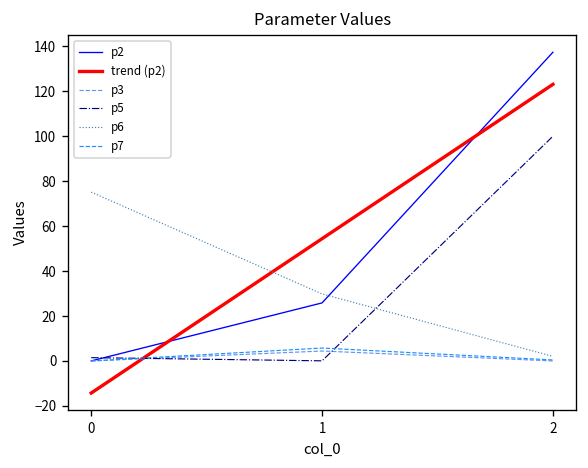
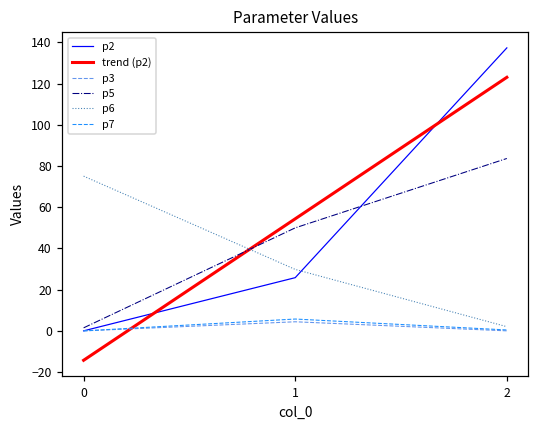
  {
    "p2": {
      "1": 26,
      "2": 137
    },
    "trend (p2)": {
      "0": -14,
      "1": 54,
      "2": 123
    },
    "p5": {
      "0": 1,
-     "1": 0,
-     "2": 100
+     "1": 50,
+     "2": 84
    },
    "p6": {
      "0": 75,
      "1": 30,
      "2": 2
    }
  }
